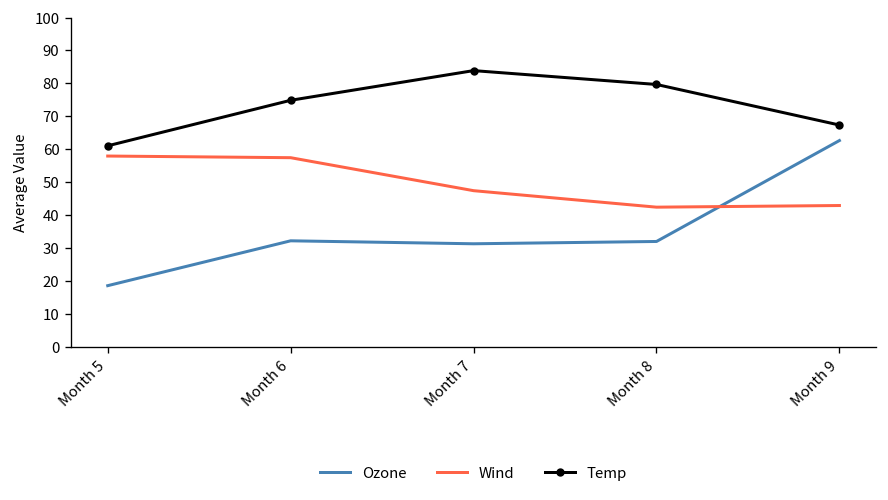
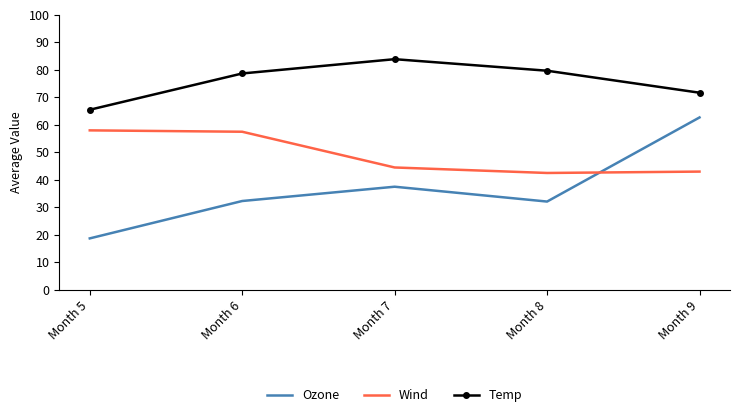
  {
    "Ozone": {
      "Month 5": 19,
      "Month 6": 32,
-     "Month 7": 31,
+     "Month 7": 38,
      "Month 8": 32,
      "Month 9": 63
    },
    "Wind": {
      "Month 5": 58,
      "Month 6": 58,
-     "Month 7": 48,
+     "Month 7": 45,
      "Month 8": 43,
      "Month 9": 43
    },
    "Temp": {
-     "Month 5": 61,
-     "Month 6": 75,
+     "Month 5": 66,
+     "Month 6": 79,
      "Month 7": 84,
      "Month 8": 80,
-     "Month 9": 67
+     "Month 9": 72
    }
  }
